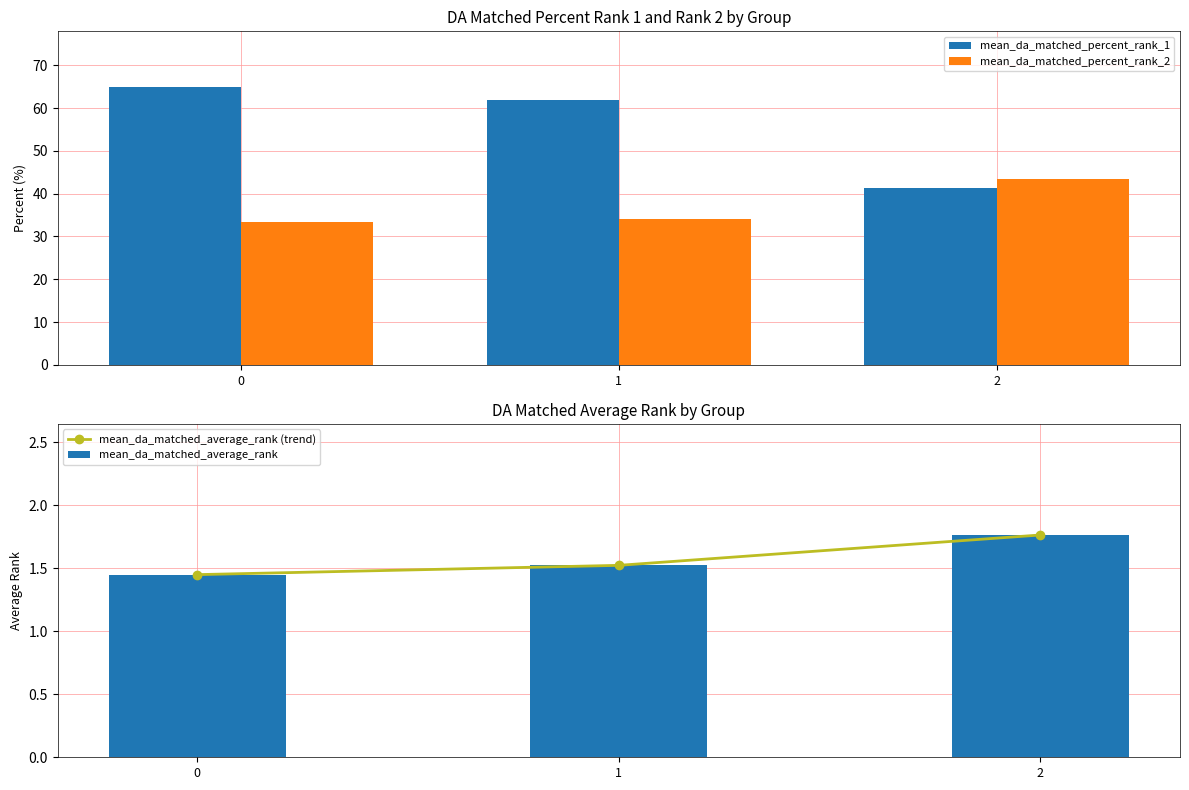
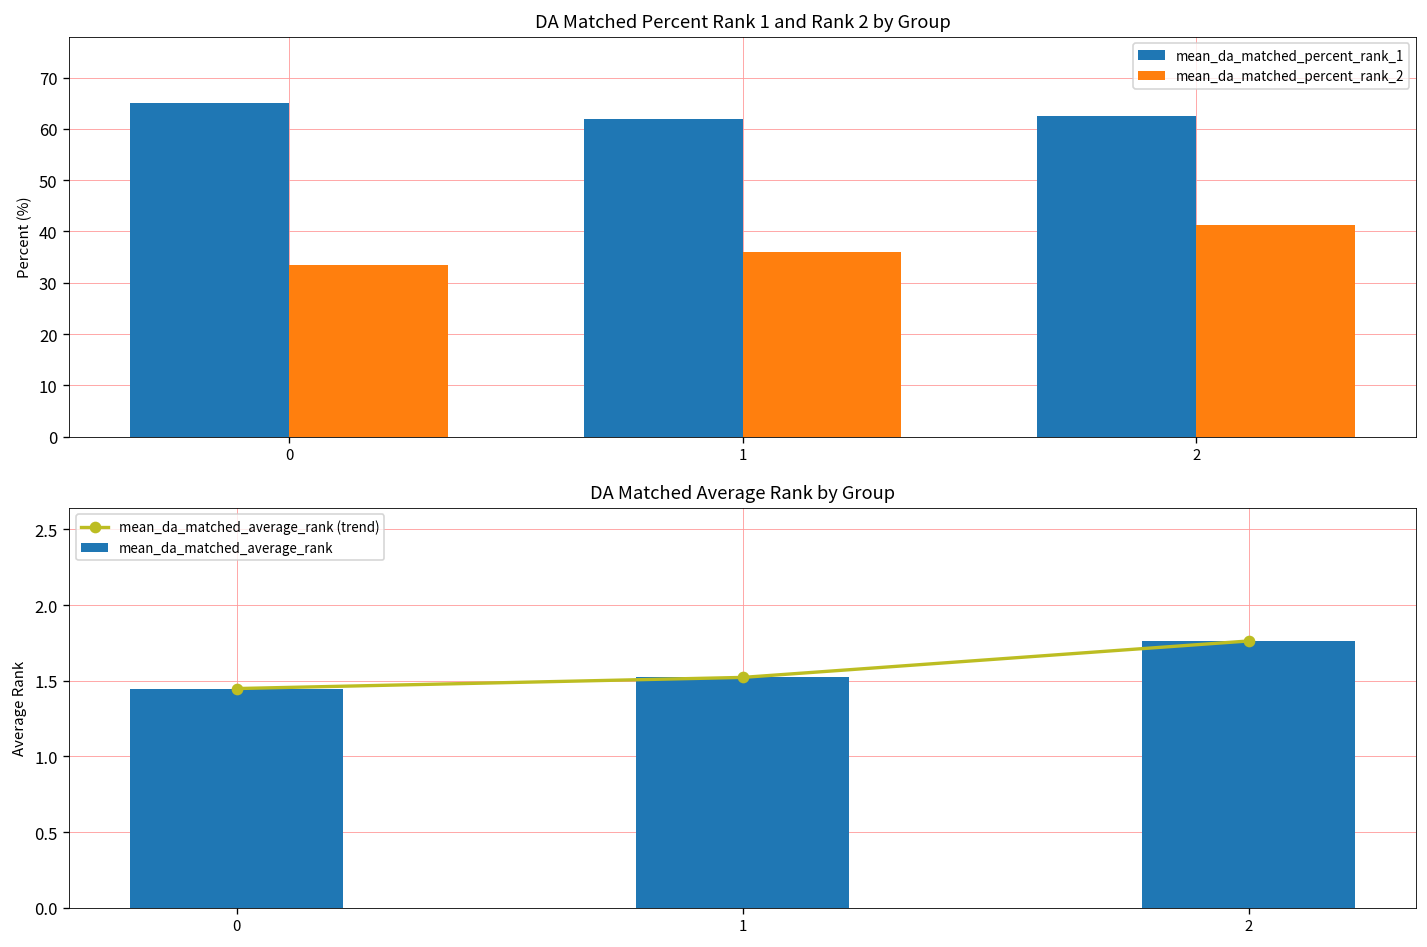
  {
    "DA Matched Percent Rank 1 and Rank 2 by Group": {
      "mean_da_matched_percent_rank_1": {
        "0": 65,
        "1": 62,
-       "2": 41
+       "2": 62
      },
      "mean_da_matched_percent_rank_2": {
        "0": 33,
-       "1": 34,
-       "2": 43
+       "1": 36,
+       "2": 41
      }
    },
    "DA Matched Average Rank by Group": {
      "0": 1.45,
      "1": 1.52,
      "2": 1.76
    }
  }
